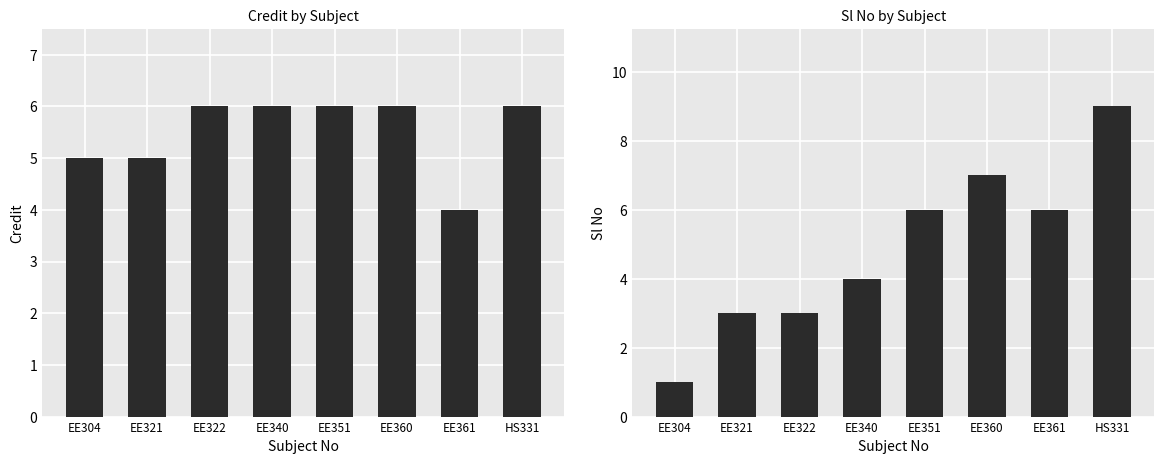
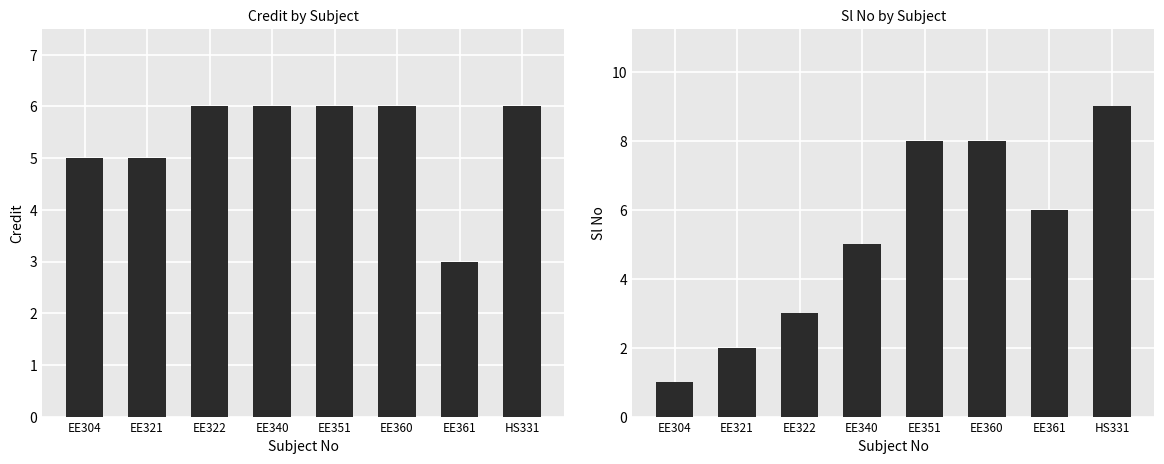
  {
    "Credit by Subject": {
      "EE304": 5,
      "EE321": 5,
      "EE322": 6,
      "EE340": 6,
      "EE351": 6,
      "EE360": 6,
-     "EE361": 4,
+     "EE361": 3,
      "HS331": 6
    },
    "Sl No by Subject": {
      "EE304": 1,
-     "EE321": 3,
+     "EE321": 2,
      "EE322": 3,
-     "EE340": 4,
-     "EE351": 6,
-     "EE360": 7,
+     "EE340": 5,
+     "EE351": 8,
+     "EE360": 8,
      "EE361": 6,
      "HS331": 9
    }
  }
